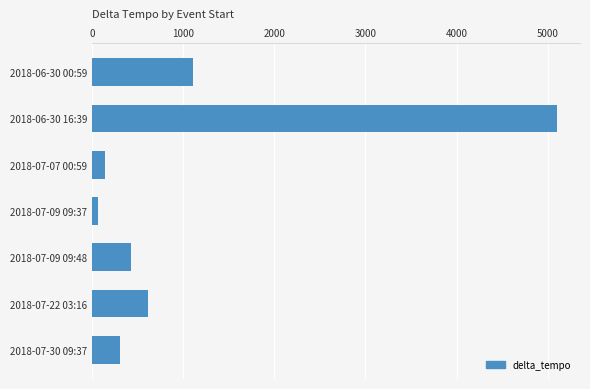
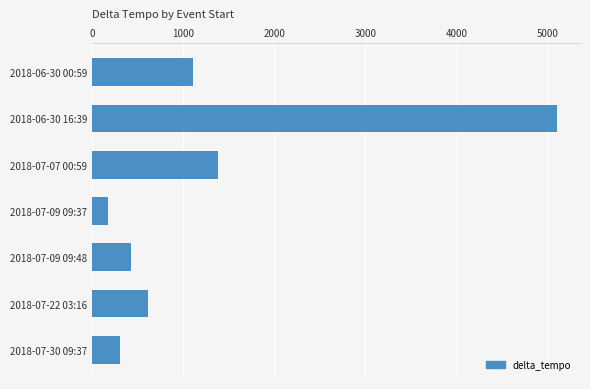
  {
    "2018-06-30 00:59": 1100,
    "2018-06-30 16:39": 5100,
-   "2018-07-07 00:59": 100,
-   "2018-07-09 09:37": 100,
+   "2018-07-07 00:59": 1400,
+   "2018-07-09 09:37": 200,
    "2018-07-09 09:48": 400,
    "2018-07-22 03:16": 600,
    "2018-07-30 09:37": 300
  }
